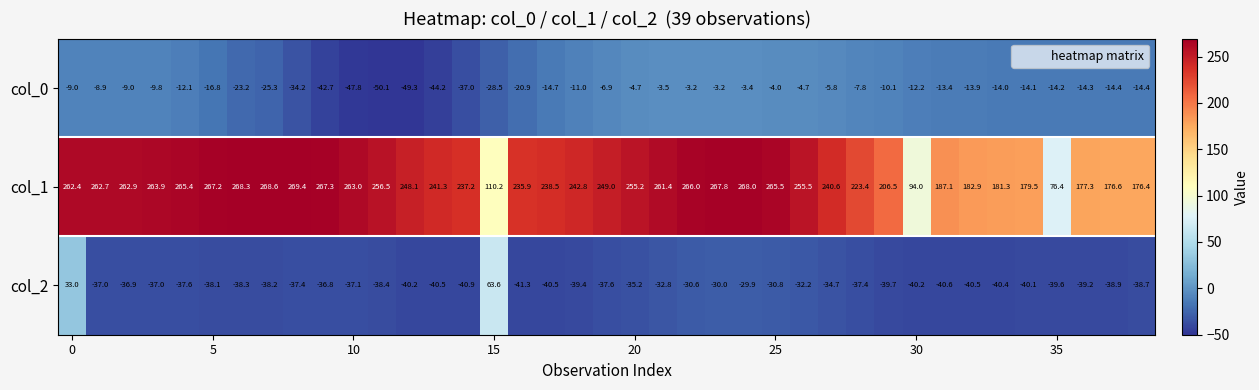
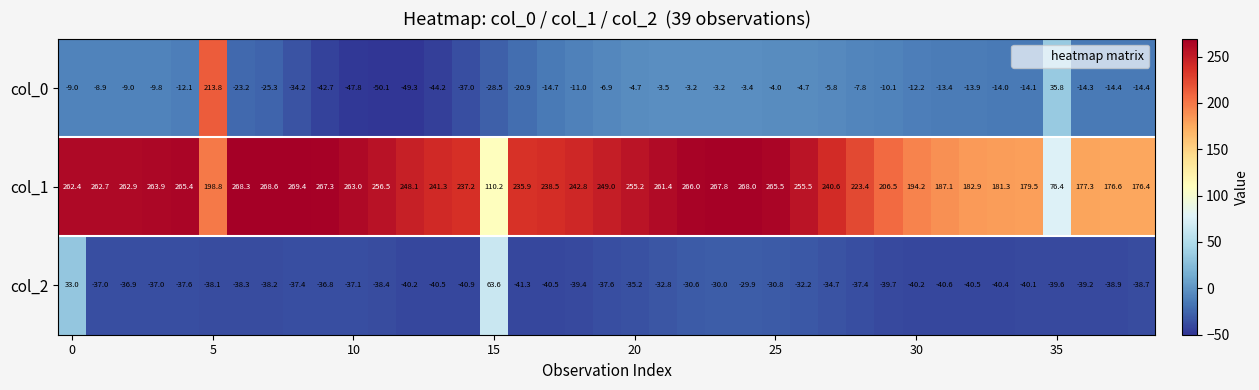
  {
    "col_0": {
      "0": -9.0,
-     "5": -16.8,
+     "5": 213.8,
      "10": -47.8,
      "15": -28.5,
      "20": -4.7,
      "25": -4.0,
      "30": -12.2,
-     "35": -14.2
+     "35": 35.8
    },
    "col_1": {
      "0": 262.4,
-     "5": 267.2,
+     "5": 198.8,
      "10": 263.0,
      "15": 110.2,
      "20": 255.2,
      "25": 265.5,
-     "30": 94.0,
+     "30": 194.2,
      "35": 76.4
    },
    "col_2": {
      "0": 33.0,
      "5": -38.1,
      "10": -37.1,
      "15": 63.6,
      "20": -35.2,
      "25": -30.8,
      "30": -40.2,
      "35": -39.6
    }
  }
